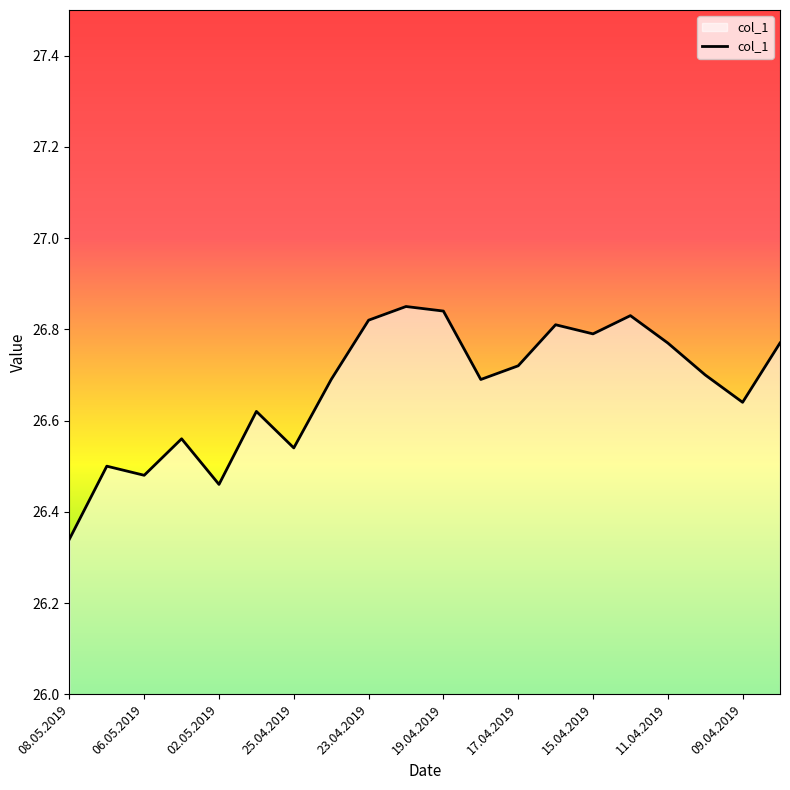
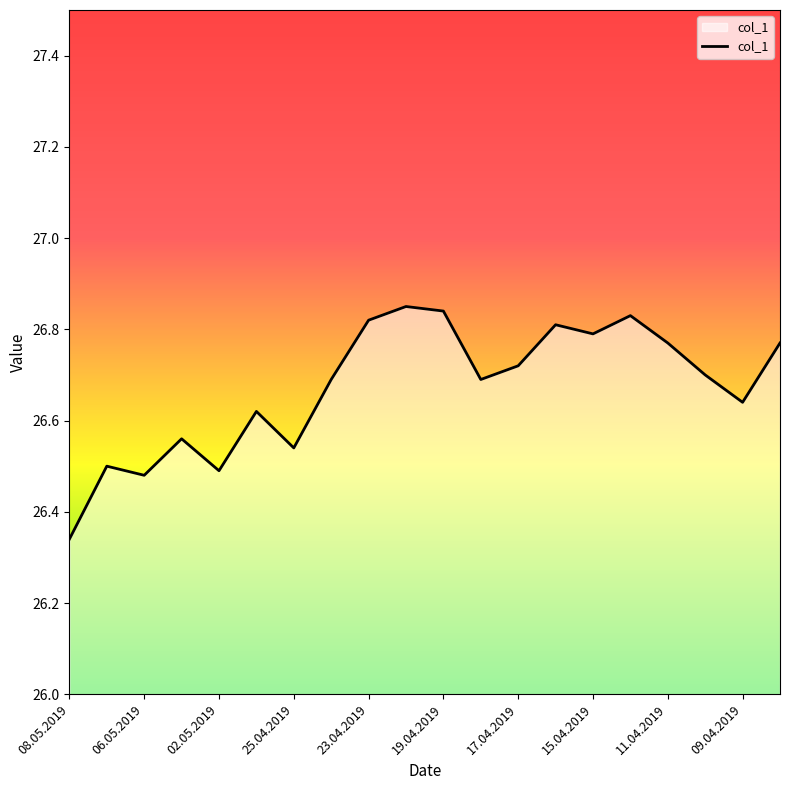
  {
    "08.05.2019": 26.34,
    "06.05.2019": 26.48,
-   "02.05.2019": 26.46,
+   "02.05.2019": 26.49,
    "25.04.2019": 26.54,
    "23.04.2019": 26.82,
    "19.04.2019": 26.84,
    "17.04.2019": 26.72,
    "15.04.2019": 26.79,
    "11.04.2019": 26.77,
    "09.04.2019": 26.64
  }
